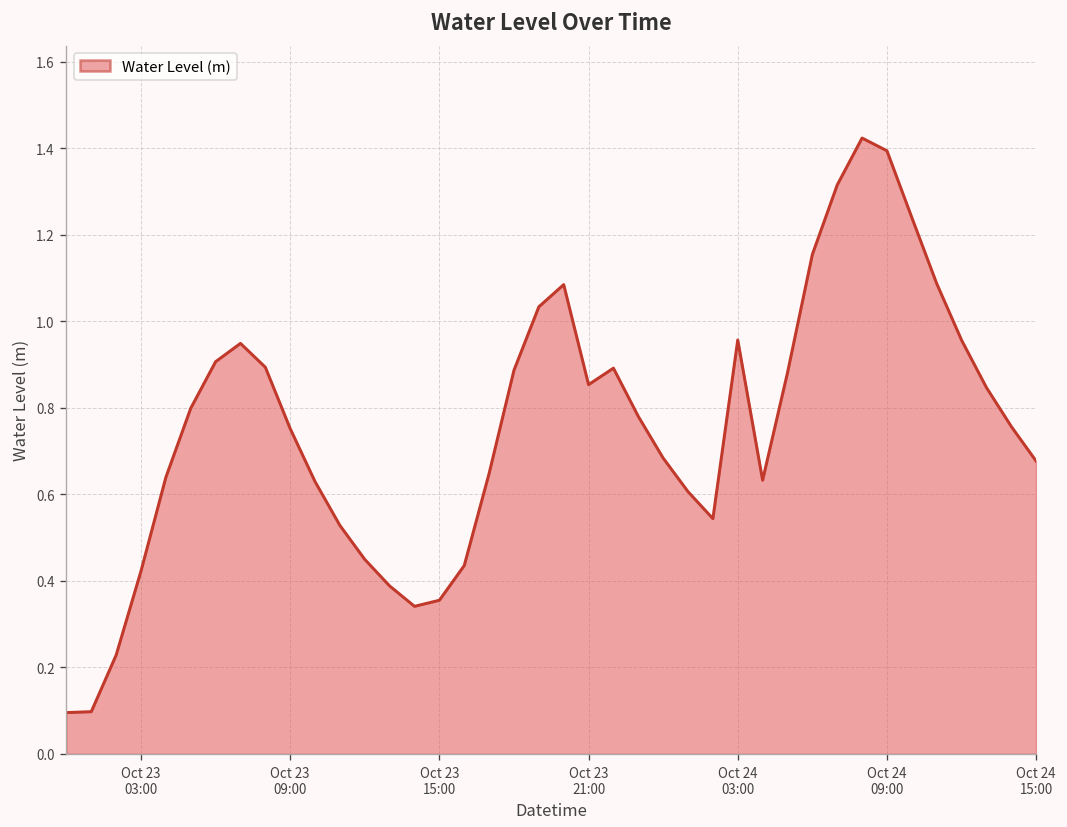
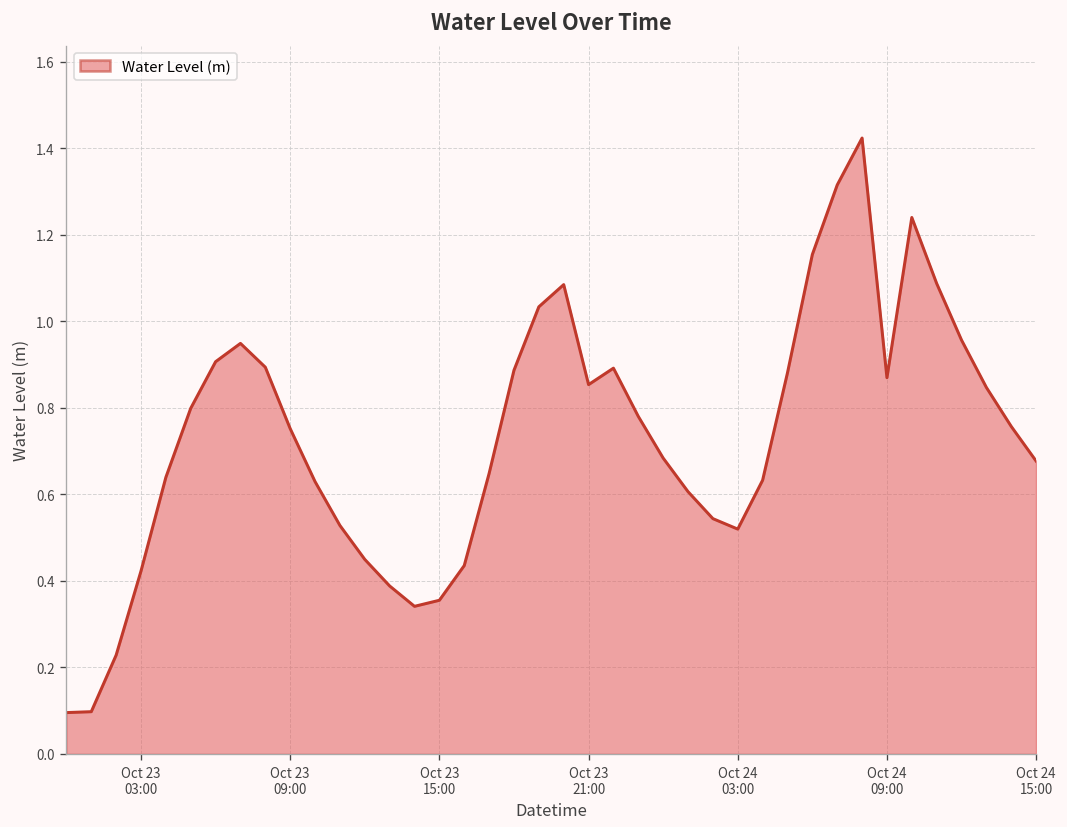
  {
    "Oct 23 03:00": 0.42,
    "Oct 23 09:00": 0.75,
    "Oct 23 15:00": 0.36,
    "Oct 23 21:00": 0.85,
-   "Oct 24 03:00": 0.96,
-   "Oct 24 09:00": 1.39,
+   "Oct 24 03:00": 0.52,
+   "Oct 24 09:00": 0.87,
    "Oct 24 15:00": 0.68
  }
